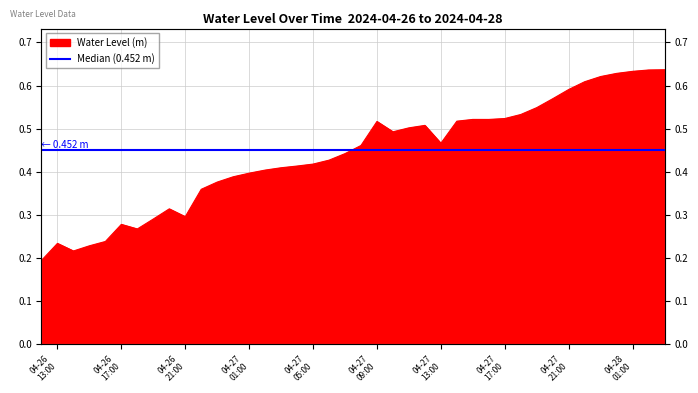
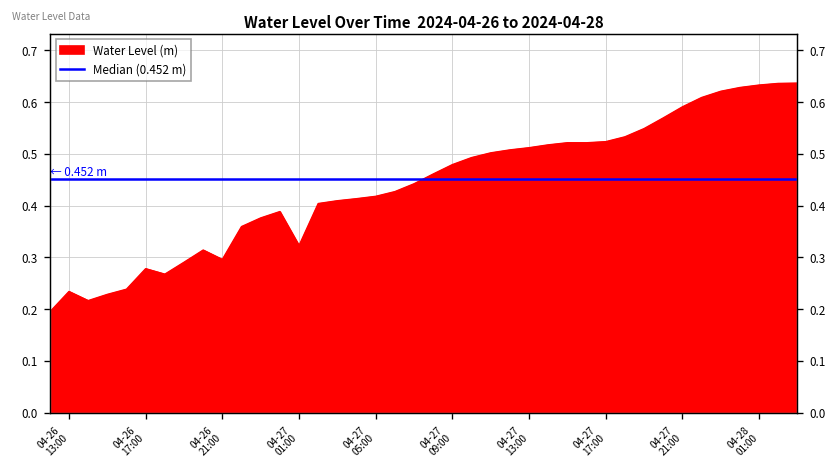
  {
    "04-26 13:00": 0.23,
    "04-26 17:00": 0.28,
    "04-26 21:00": 0.30,
-   "04-27 01:00": 0.40,
+   "04-27 01:00": 0.32,
    "04-27 05:00": 0.42,
-   "04-27 09:00": 0.52,
-   "04-27 13:00": 0.47,
+   "04-27 09:00": 0.48,
+   "04-27 13:00": 0.51,
    "04-27 17:00": 0.52,
    "04-27 21:00": 0.59,
    "04-28 01:00": 0.63
  }
